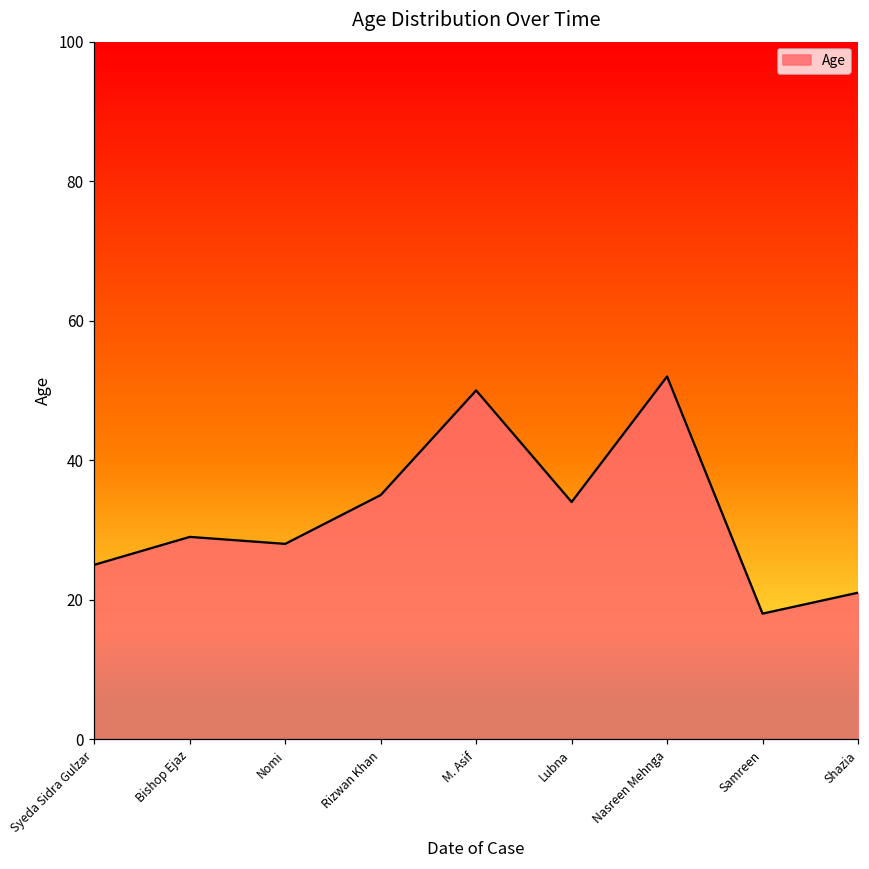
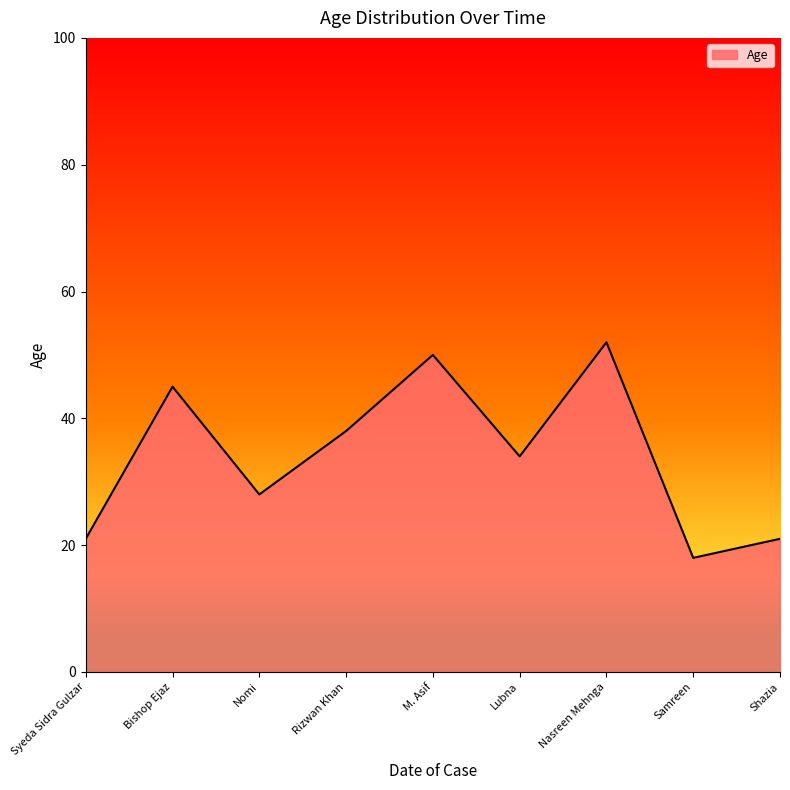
  {
-   "Syeda Sidra Gulzar": 25,
-   "Bishop Ejaz": 29,
+   "Syeda Sidra Gulzar": 21,
+   "Bishop Ejaz": 45,
    "Nomi": 28,
-   "Rizwan Khan": 35,
+   "Rizwan Khan": 38,
    "M. Asif": 50,
    "Lubna": 34,
    "Nasreen Mehnga": 52,
    "Samreen": 18,
    "Shazia": 21
  }
